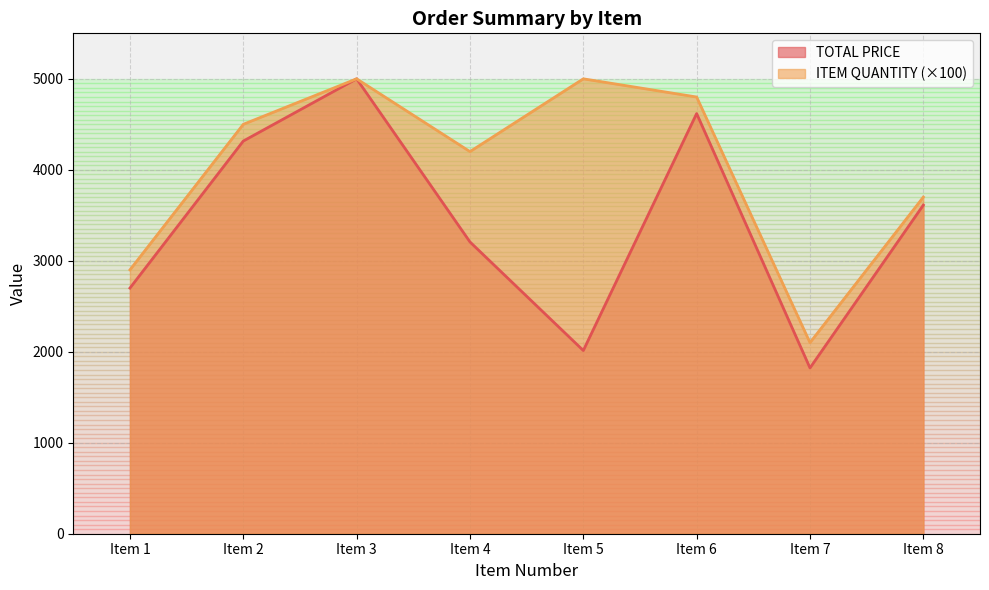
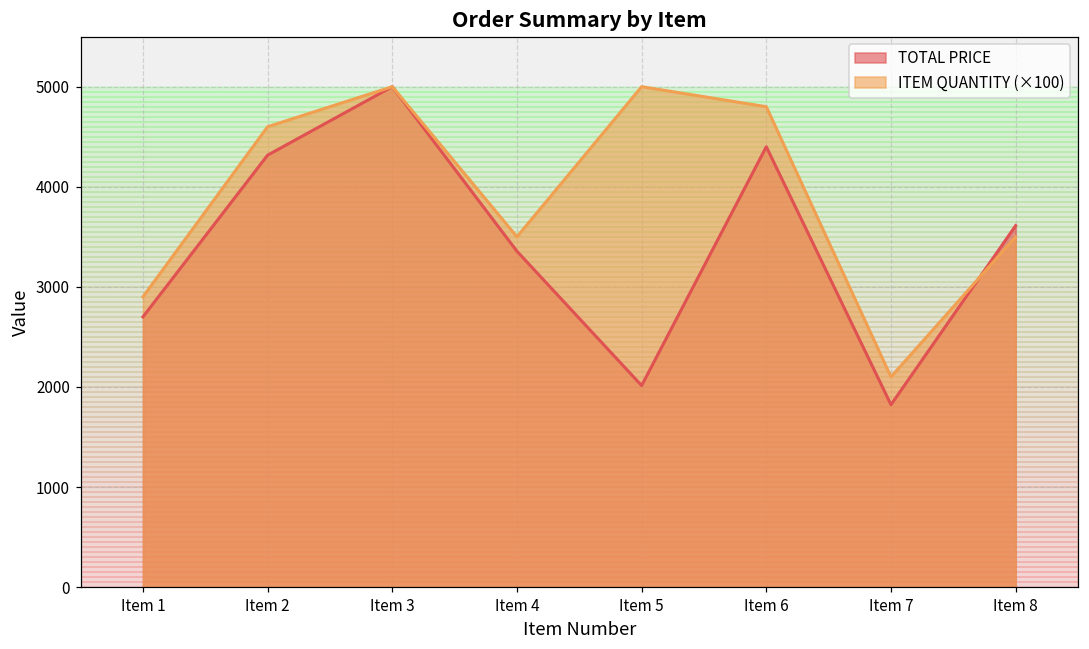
  {
    "TOTAL PRICE": {
      "Item 1": 2700,
      "Item 2": 4300,
-     "Item 4": 3200,
+     "Item 4": 3400,
      "Item 5": 2000,
-     "Item 6": 4600,
+     "Item 6": 4400,
      "Item 7": 1800,
      "Item 8": 3600
    },
    "ITEM QUANTITY (×100)": {
      "Item 1": 2900,
-     "Item 2": 4500,
-     "Item 4": 4200,
+     "Item 2": 4600,
+     "Item 4": 3500,
      "Item 5": 5000,
      "Item 6": 4800,
      "Item 7": 2100,
-     "Item 8": 3700
+     "Item 8": 3500
    }
  }
